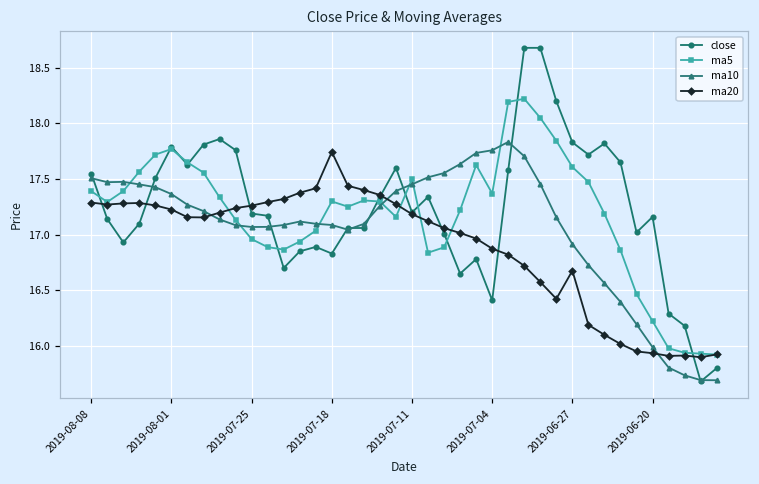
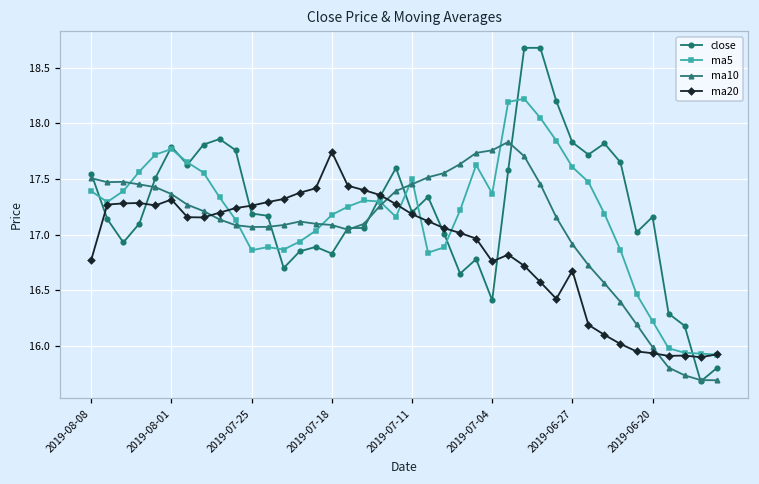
  {
    "ma5": {
      "2019-08-08": 17.39,
-     "2019-07-25": 16.96,
-     "2019-07-18": 17.30,
+     "2019-07-25": 16.86,
+     "2019-07-18": 17.18,
      "2019-07-11": 17.50,
      "2019-07-04": 17.37,
      "2019-06-27": 17.61,
      "2019-06-20": 16.22
    },
    "ma20": {
-     "2019-08-08": 17.29,
-     "2019-08-01": 17.23,
+     "2019-08-08": 16.77,
+     "2019-08-01": 17.32,
      "2019-07-25": 17.26,
      "2019-07-18": 17.74,
-     "2019-07-04": 16.87,
+     "2019-07-04": 16.76,
      "2019-06-27": 16.68,
      "2019-06-20": 15.93
    }
  }
